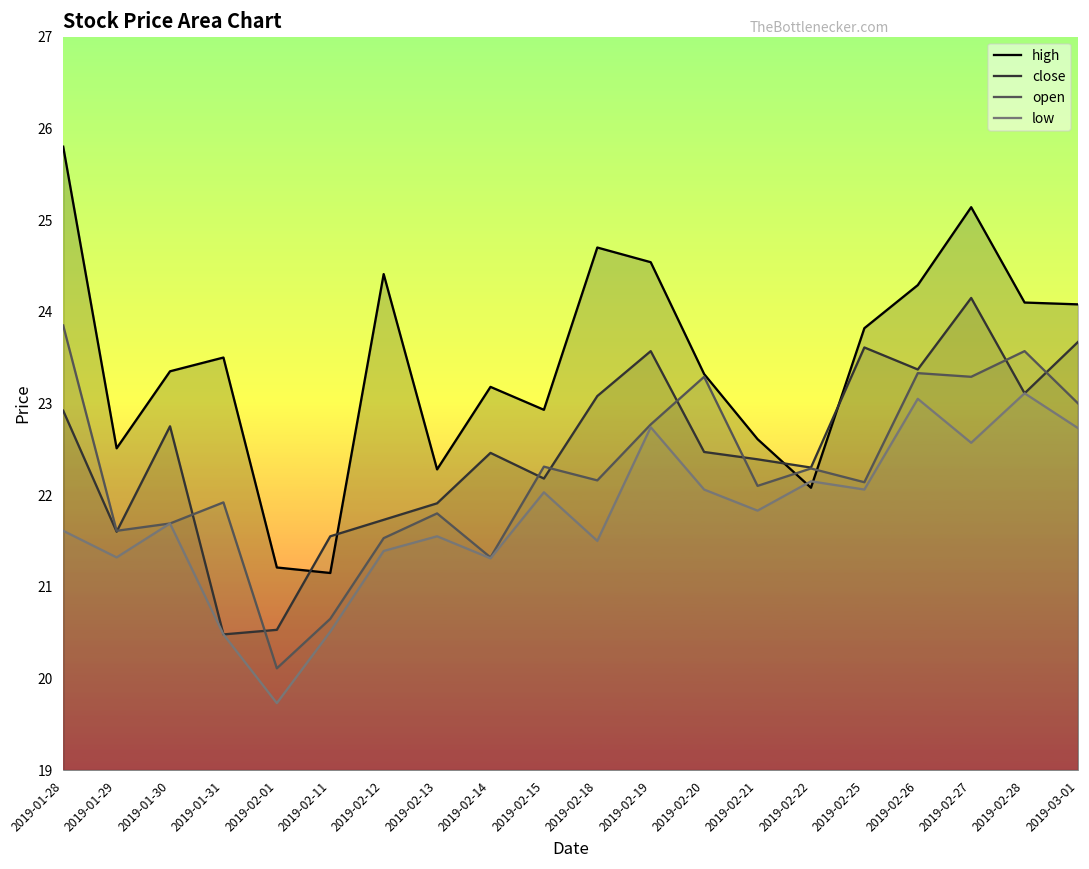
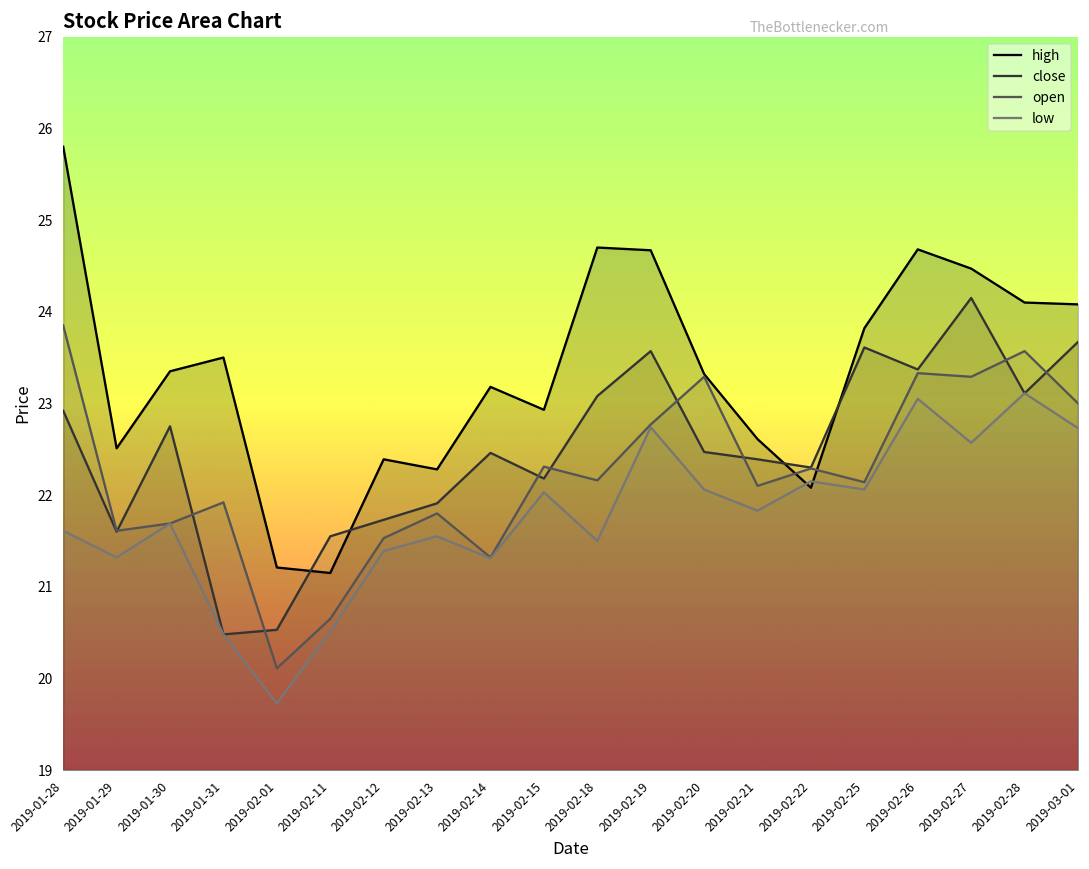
  {
    "high": {
      "2019-01-28": 25.8,
      "2019-01-29": 22.5,
      "2019-01-30": 23.4,
      "2019-01-31": 23.5,
      "2019-02-01": 21.2,
      "2019-02-11": 21.2,
-     "2019-02-12": 24.4,
+     "2019-02-12": 22.4,
      "2019-02-13": 22.3,
      "2019-02-14": 23.2,
      "2019-02-15": 22.9,
      "2019-02-18": 24.7,
-     "2019-02-19": 24.5,
+     "2019-02-19": 24.7,
      "2019-02-21": 22.6,
      "2019-02-22": 22.1,
      "2019-02-25": 23.8,
-     "2019-02-26": 24.3,
-     "2019-02-27": 25.1,
+     "2019-02-26": 24.7,
+     "2019-02-27": 24.5,
      "2019-02-28": 24.1,
      "2019-03-01": 24.1
    }
  }
